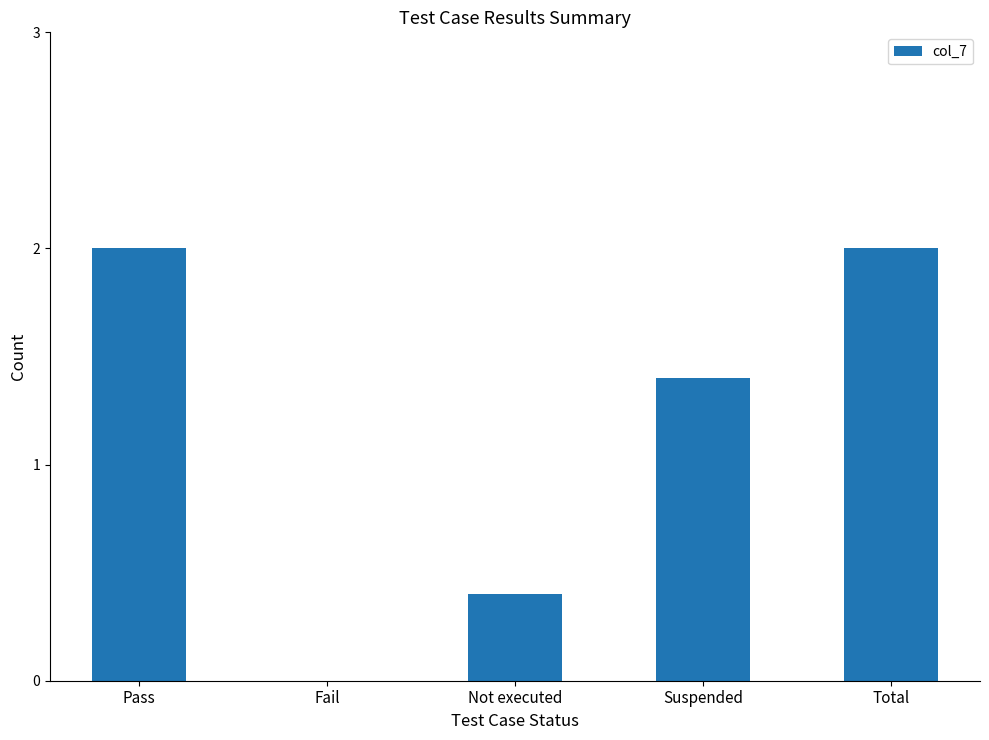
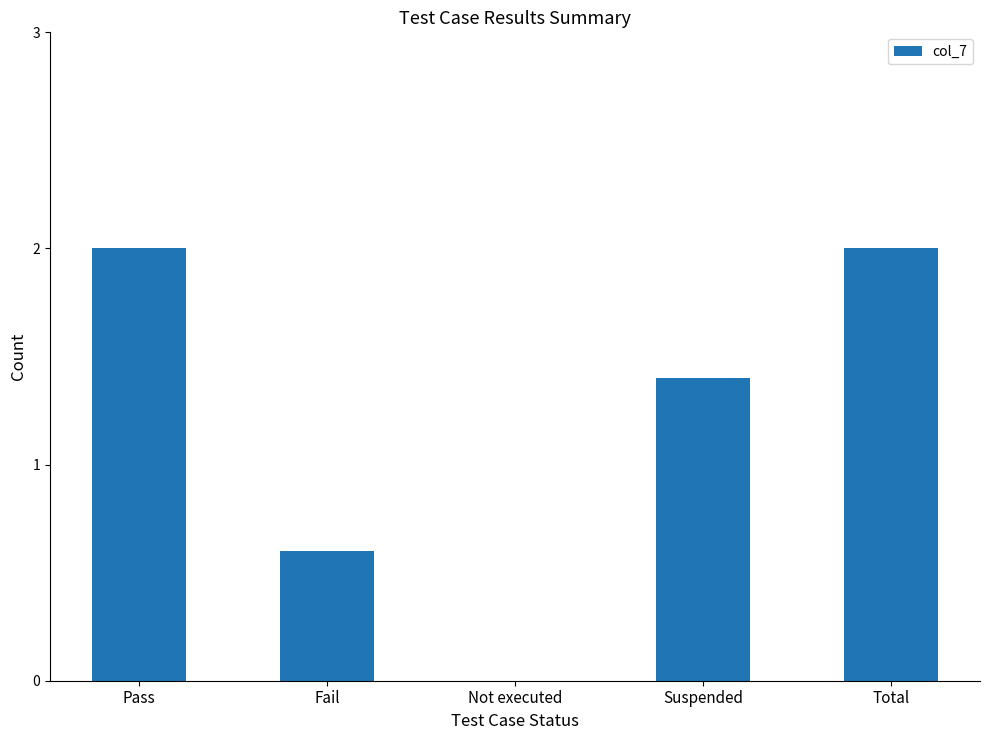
  {
    "Pass": 2.0,
-   "Fail": 0.0,
-   "Not executed": 0.4,
+   "Fail": 0.6,
+   "Not executed": 0.0,
    "Suspended": 1.4,
    "Total": 2.0
  }
